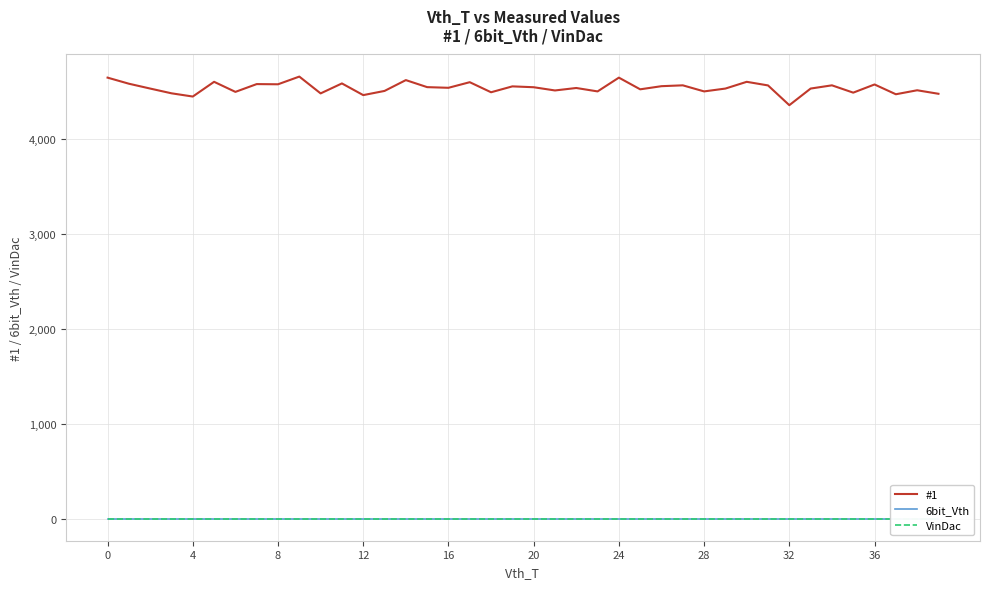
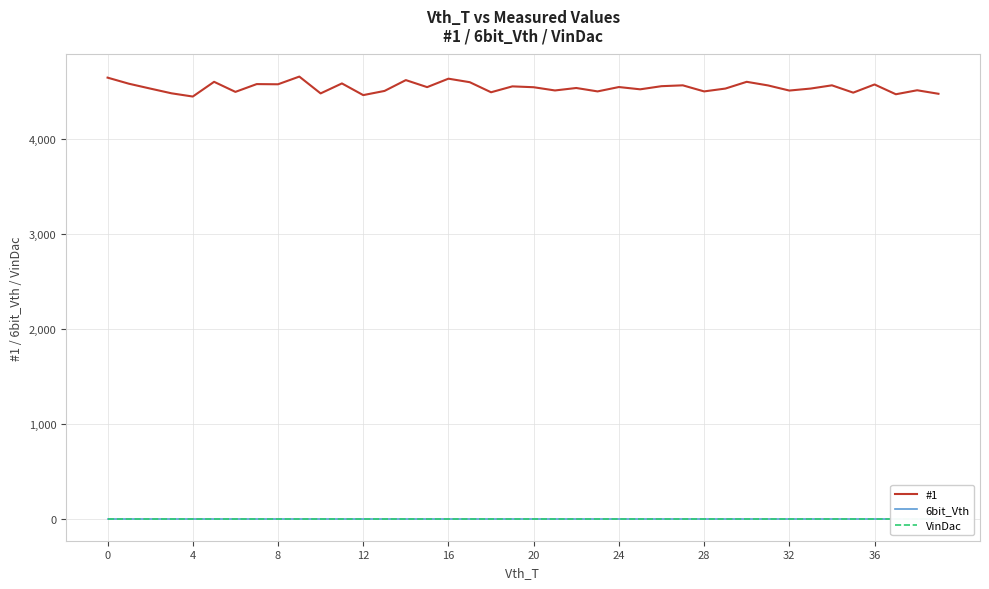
  {
    "#1": {
      "0": "4,600",
      "4": "4,400",
      "8": "4,600",
      "12": "4,500",
-     "16": "4,500",
+     "16": "4,600",
      "20": "4,500",
-     "24": "4,600",
+     "24": "4,500",
      "28": "4,500",
-     "32": "4,400",
+     "32": "4,500",
      "36": "4,600"
    },
    "VinDac": {
      "0": "0",
      "4": "0",
      "8": "0",
      "12": "0",
      "16": "0",
      "20": "0",
      "24": "0",
      "28": "0",
      "32": "0",
      "36": "0"
    }
  }
